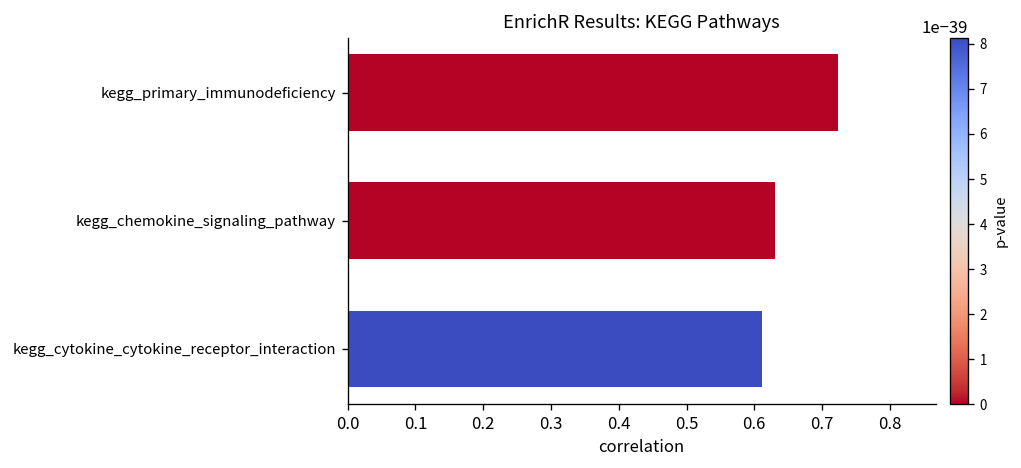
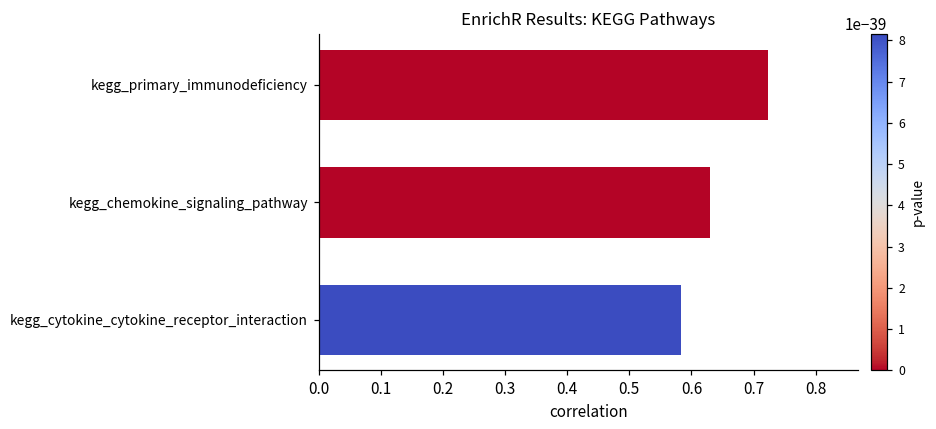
  {
    "kegg_primary_immunodeficiency": 0.72,
    "kegg_chemokine_signaling_pathway": 0.63,
-   "kegg_cytokine_cytokine_receptor_interaction": 0.61
+   "kegg_cytokine_cytokine_receptor_interaction": 0.58
  }
